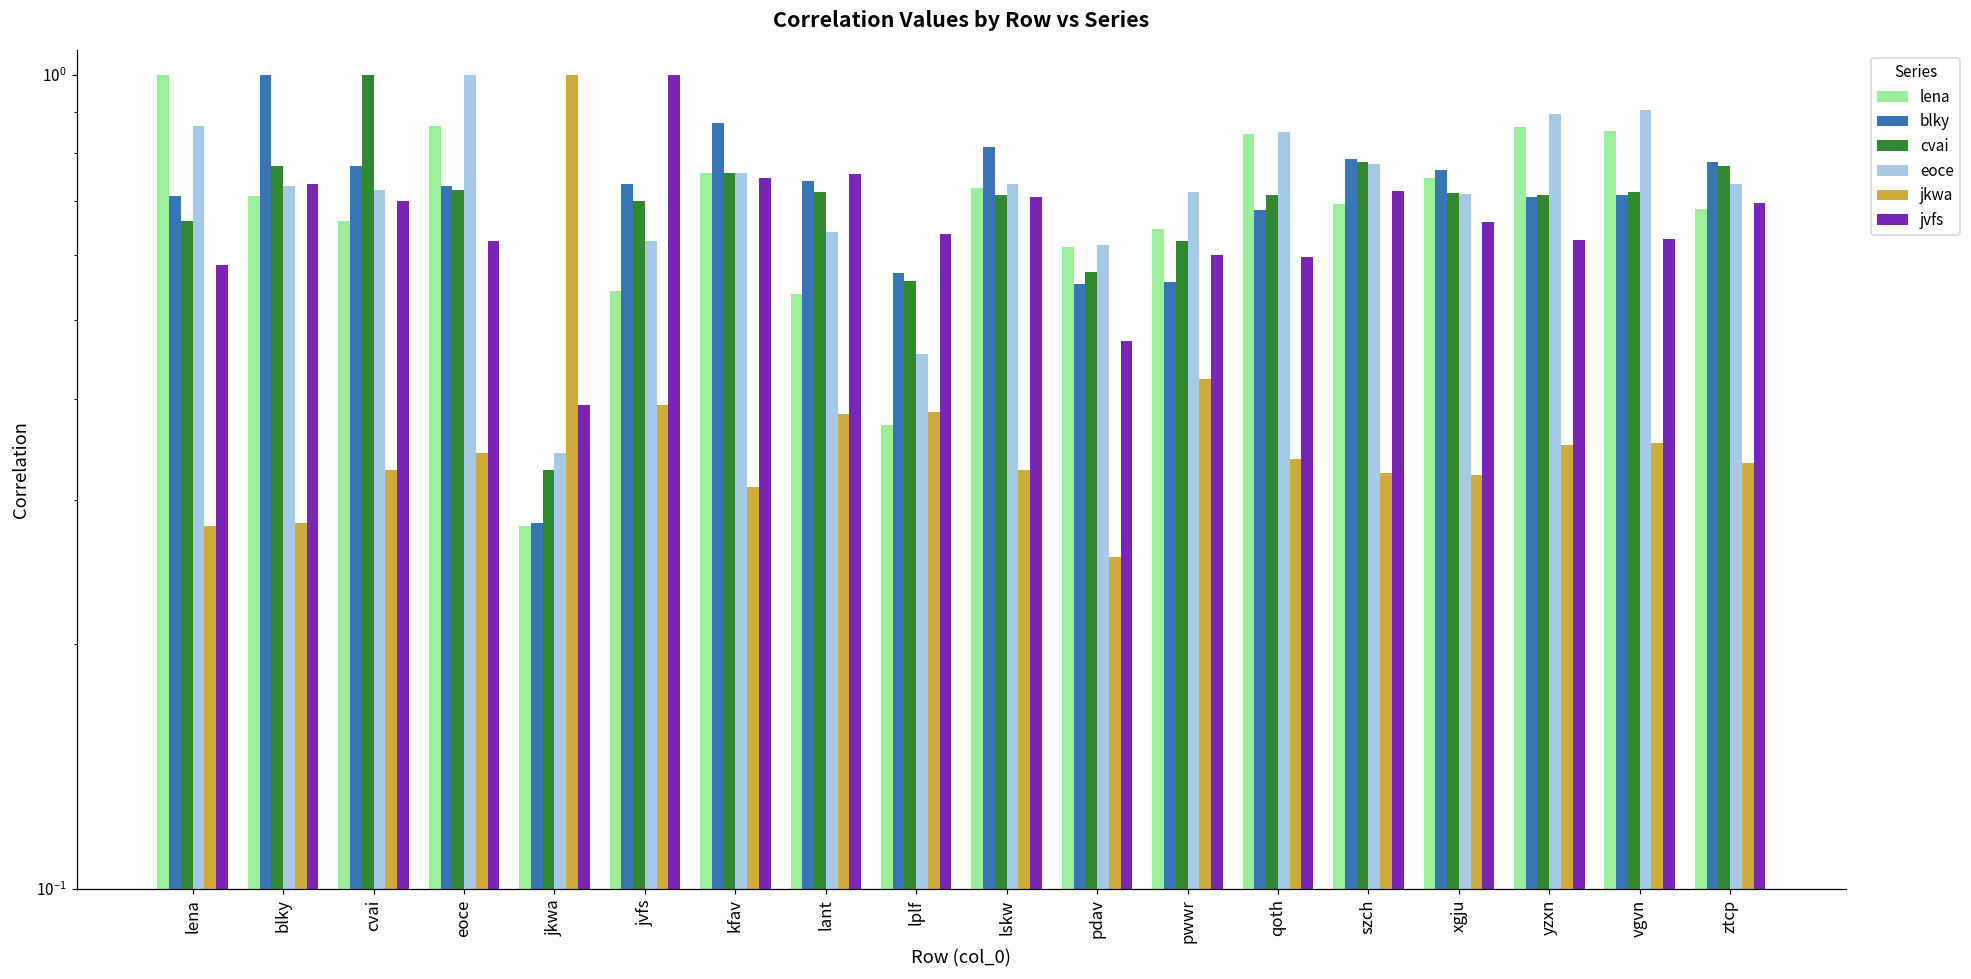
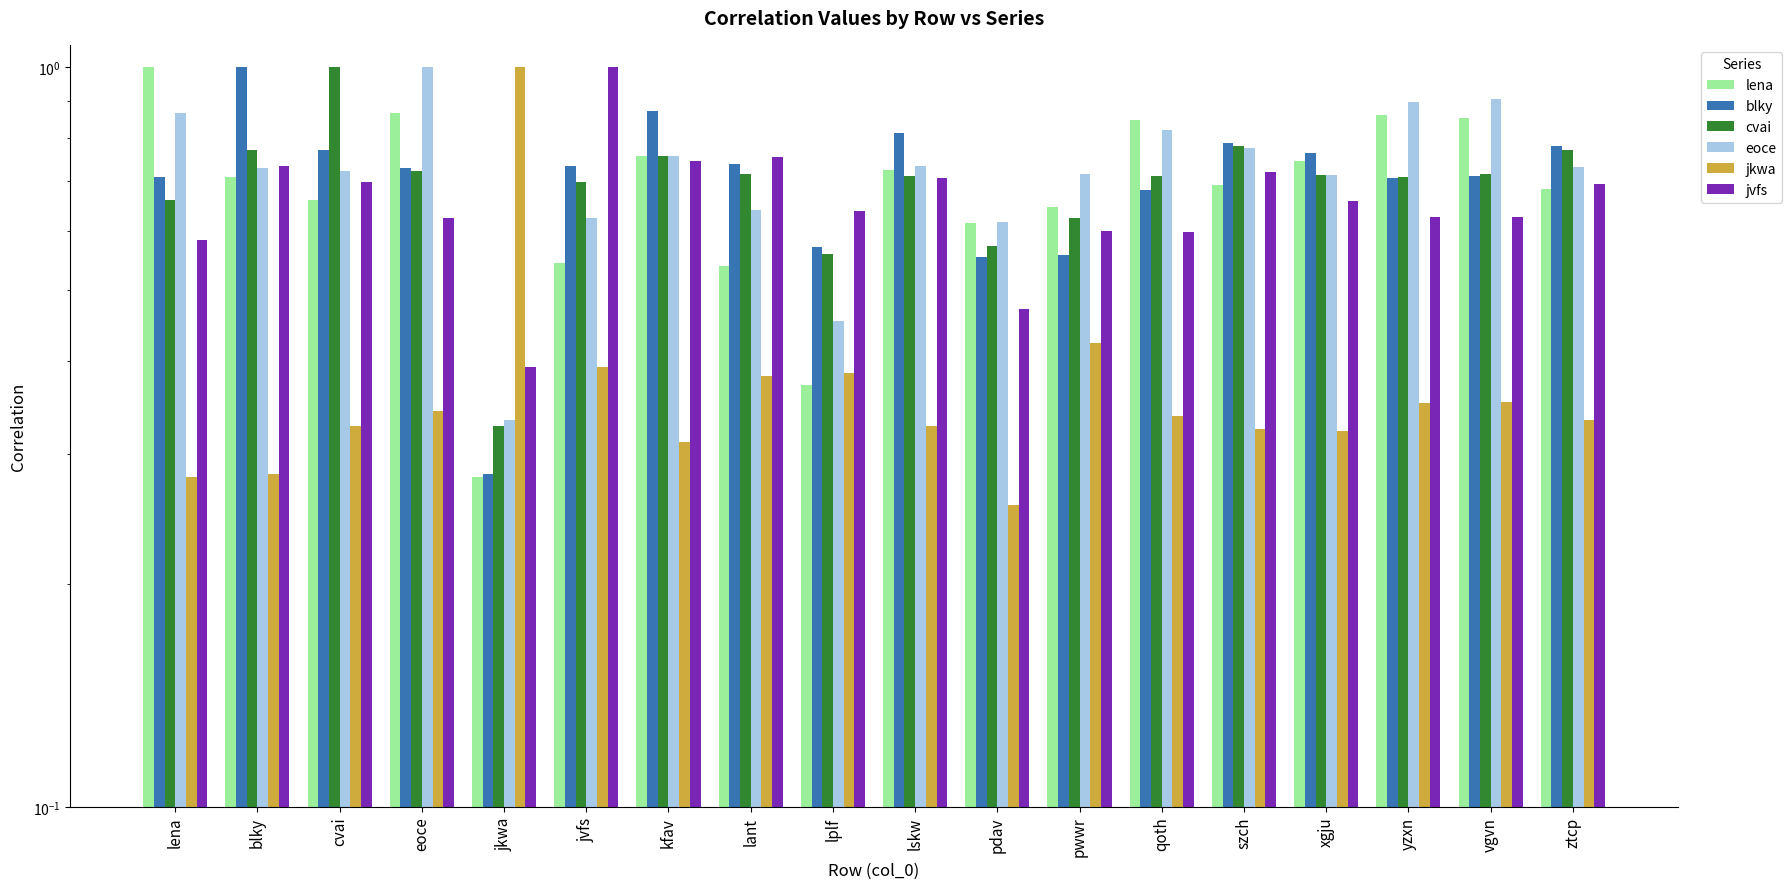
  {
    "lena": {
      "lena": 1.00,
      "blky": 0.71,
      "cvai": 0.66,
      "eoce": 0.86,
      "jkwa": 0.28,
      "jvfs": 0.54,
      "kfav": 0.76,
      "lant": 0.54,
      "lplf": 0.37,
      "lskw": 0.73,
      "pdav": 0.61,
      "pwwr": 0.65,
      "qoth": 0.85,
      "szch": 0.69,
      "xgju": 0.75,
      "yzxn": 0.86,
      "vgvn": 0.85,
      "ztcp": 0.68
    },
    "blky": {
      "lena": 0.71,
      "blky": 1.00,
      "cvai": 0.77,
      "eoce": 0.73,
      "jkwa": 0.28,
      "jvfs": 0.73,
      "kfav": 0.87,
      "lant": 0.74,
      "lplf": 0.57,
      "lskw": 0.81,
      "pdav": 0.55,
      "pwwr": 0.56,
      "qoth": 0.68,
      "szch": 0.79,
      "xgju": 0.76,
      "yzxn": 0.71,
      "vgvn": 0.71,
      "ztcp": 0.78
    },
    "cvai": {
      "lena": 0.66,
      "blky": 0.77,
      "cvai": 1.00,
      "eoce": 0.72,
      "jkwa": 0.33,
      "jvfs": 0.70,
      "kfav": 0.76,
      "lant": 0.72,
      "lplf": 0.56,
      "lskw": 0.71,
      "pdav": 0.57,
      "pwwr": 0.62,
      "qoth": 0.71,
      "szch": 0.78,
      "xgju": 0.72,
      "yzxn": 0.71,
      "vgvn": 0.72,
      "ztcp": 0.77
    },
    "eoce": {
      "lena": 0.86,
      "blky": 0.73,
      "cvai": 0.72,
      "eoce": 1.00,
-     "jkwa": 0.34,
+     "jkwa": 0.33,
      "jvfs": 0.62,
      "kfav": 0.76,
      "lant": 0.64,
      "lplf": 0.45,
      "lskw": 0.73,
      "pdav": 0.62,
      "pwwr": 0.72,
-     "qoth": 0.85,
+     "qoth": 0.82,
      "szch": 0.78,
      "xgju": 0.71,
      "yzxn": 0.90,
      "vgvn": 0.90,
      "ztcp": 0.73
    },
    "jkwa": {
      "lena": 0.28,
      "blky": 0.28,
      "cvai": 0.33,
      "eoce": 0.34,
      "jkwa": 1.00,
      "jvfs": 0.39,
      "kfav": 0.31,
      "lant": 0.38,
      "lplf": 0.39,
      "lskw": 0.33,
      "pdav": 0.256,
      "pwwr": 0.42,
      "qoth": 0.34,
      "szch": 0.32,
      "xgju": 0.32,
      "yzxn": 0.35,
      "vgvn": 0.35,
      "ztcp": 0.33
    },
    "jvfs": {
      "lena": 0.58,
      "blky": 0.73,
      "cvai": 0.70,
      "eoce": 0.62,
      "jkwa": 0.39,
      "jvfs": 1.00,
      "kfav": 0.75,
      "lant": 0.76,
      "lplf": 0.64,
      "lskw": 0.71,
      "pdav": 0.47,
      "pwwr": 0.60,
      "qoth": 0.60,
      "szch": 0.72,
      "xgju": 0.66,
      "yzxn": 0.63,
      "vgvn": 0.63,
      "ztcp": 0.69
    }
  }
